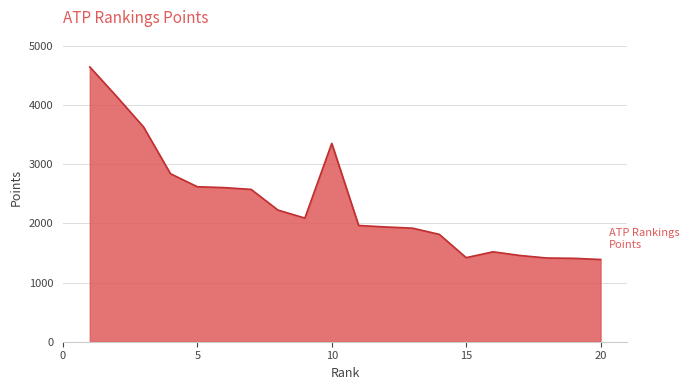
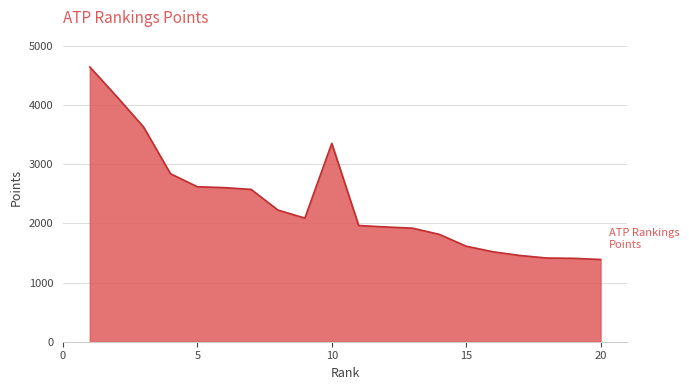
  {
    "5": 2600,
    "10": 3400,
-   "15": 1400,
+   "15": 1600,
    "20": 1400
  }
